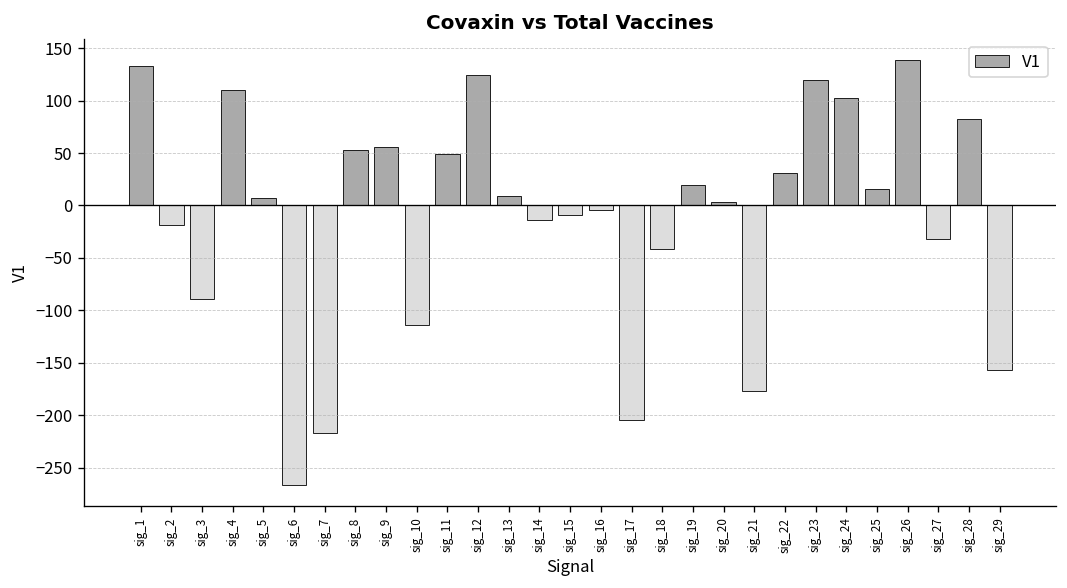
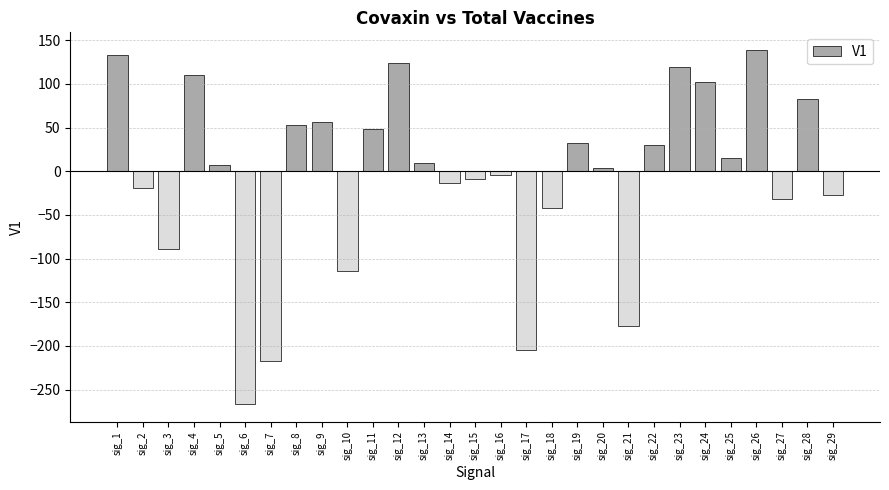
  {
    "sig_1": 130,
    "sig_2": -20,
    "sig_3": -90,
    "sig_4": 110,
    "sig_5": 10,
    "sig_6": -270,
    "sig_7": -220,
    "sig_8": 50,
    "sig_9": 60,
    "sig_10": -110,
    "sig_11": 50,
    "sig_12": 120,
    "sig_13": 10,
    "sig_14": -10,
    "sig_15": -10,
    "sig_16": 0,
    "sig_17": -200,
    "sig_18": -40,
-   "sig_19": 20,
+   "sig_19": 30,
    "sig_20": 0,
    "sig_21": -180,
    "sig_22": 30,
    "sig_23": 120,
    "sig_24": 100,
    "sig_25": 20,
    "sig_26": 140,
    "sig_27": -30,
    "sig_28": 80,
-   "sig_29": -160
+   "sig_29": -30
  }
